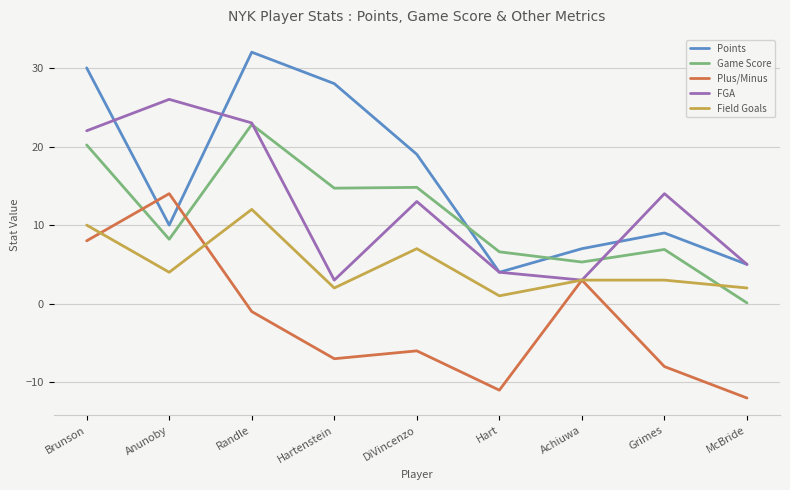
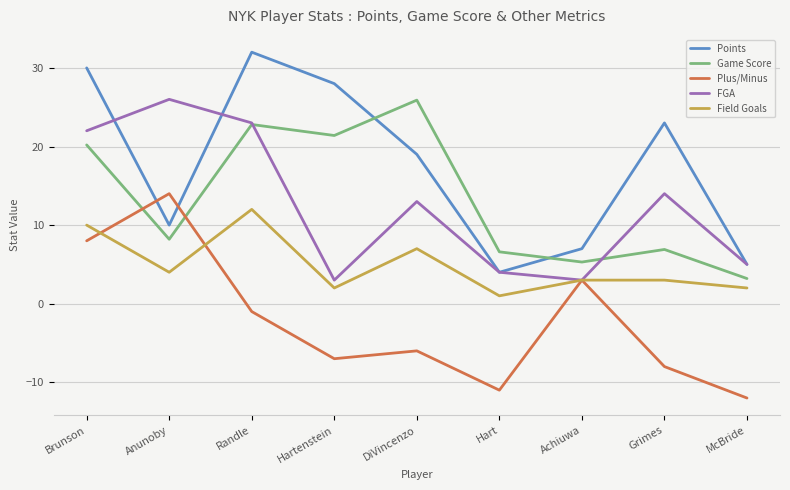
  {
    "Points": {
      "Brunson": 30,
      "Anunoby": 10,
      "Randle": 32,
      "Hartenstein": 28,
      "DiVincenzo": 19,
      "Achiuwa": 7,
-     "Grimes": 9
+     "Grimes": 23
    },
    "Game Score": {
      "Brunson": 20,
      "Anunoby": 8,
-     "Hartenstein": 15,
-     "DiVincenzo": 15,
+     "Hartenstein": 21,
+     "DiVincenzo": 26,
      "Hart": 7,
      "Achiuwa": 5,
      "Grimes": 7,
-     "McBride": 0
+     "McBride": 3
    },
    "FGA": {
      "Brunson": 22,
      "Anunoby": 26,
      "Hartenstein": 3,
      "DiVincenzo": 13,
      "Grimes": 14
    }
  }
